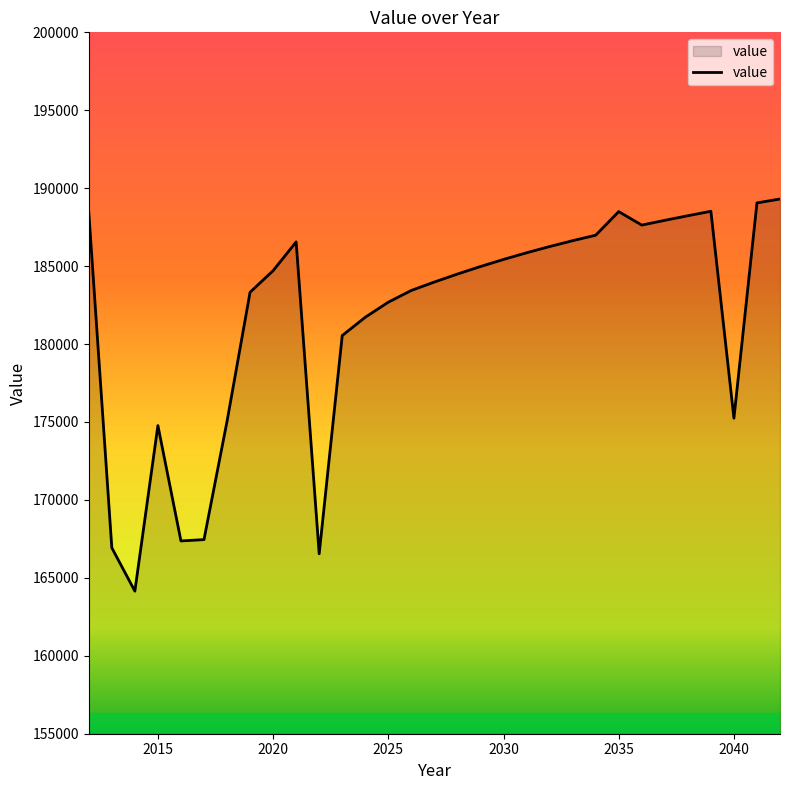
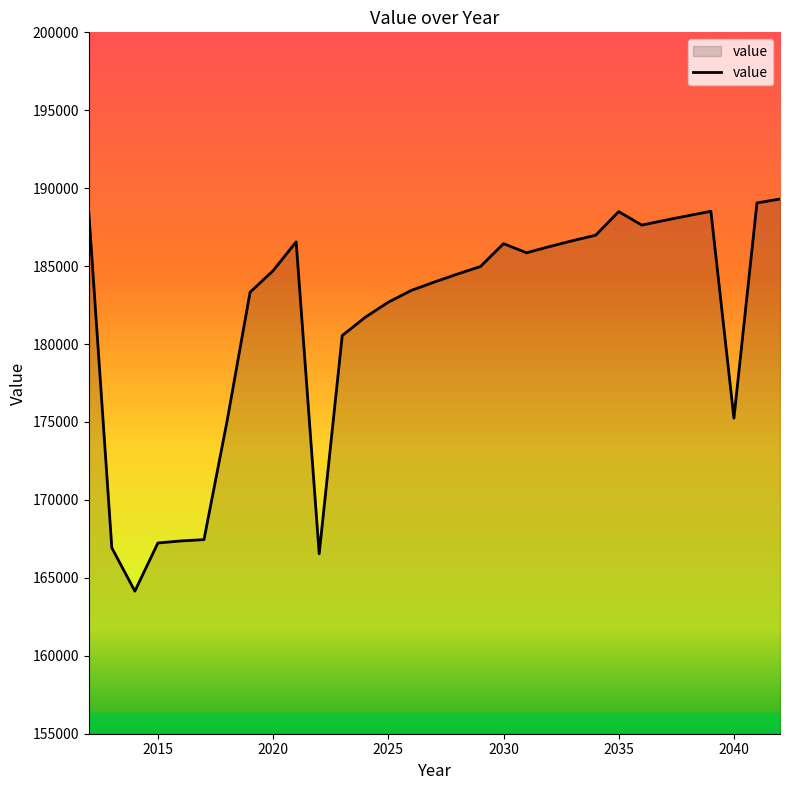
  {
-   "2015": 174800,
+   "2015": 167200,
    "2020": 184700,
    "2025": 182700,
-   "2030": 185400,
+   "2030": 186400,
    "2035": 188500,
    "2040": 175200
  }
